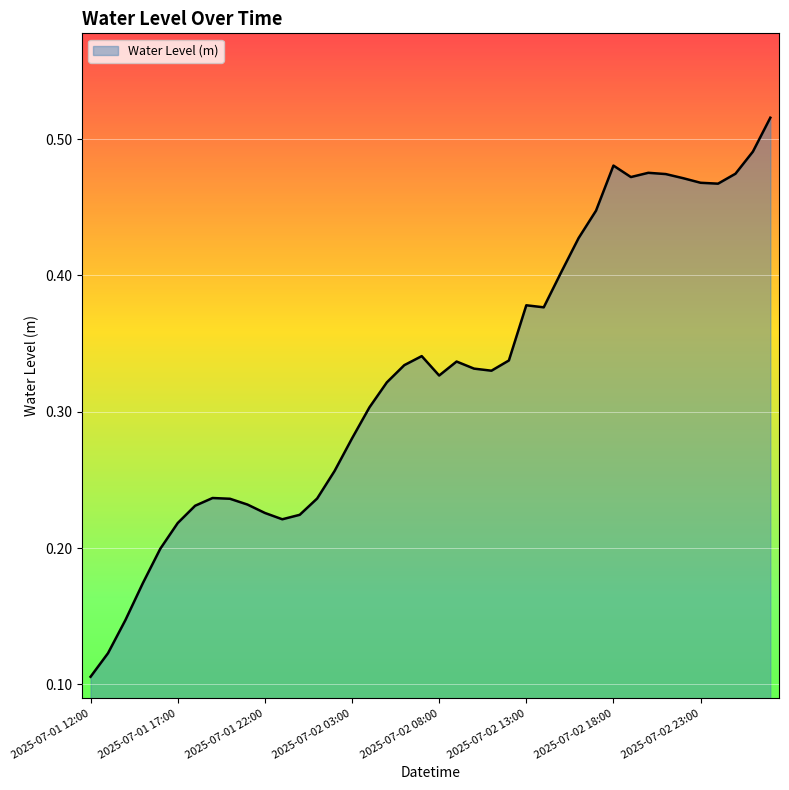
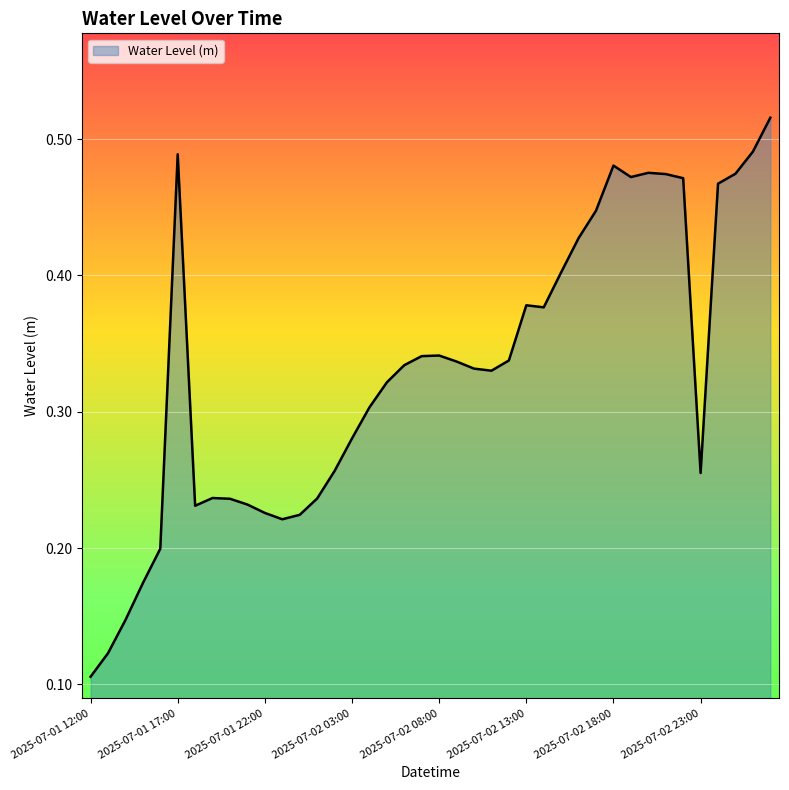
  {
    "2025-07-01 12:00": 0.106,
-   "2025-07-01 17:00": 0.218,
+   "2025-07-01 17:00": 0.489,
    "2025-07-01 22:00": 0.226,
    "2025-07-02 03:00": 0.280,
-   "2025-07-02 08:00": 0.327,
+   "2025-07-02 08:00": 0.341,
    "2025-07-02 13:00": 0.378,
    "2025-07-02 18:00": 0.481,
-   "2025-07-02 23:00": 0.468
+   "2025-07-02 23:00": 0.255
  }
